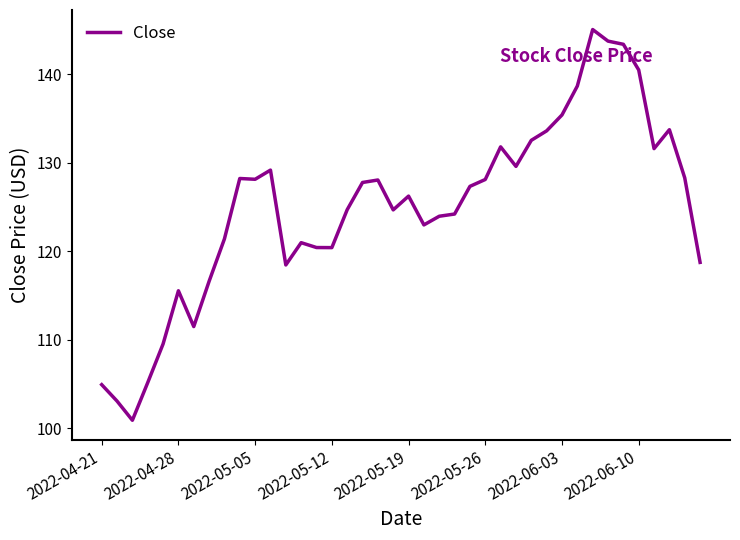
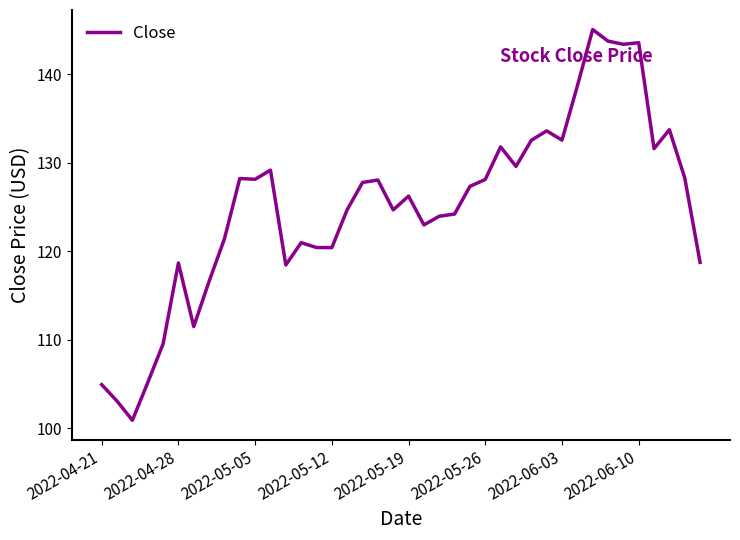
  {
    "2022-04-21": 105,
-   "2022-04-28": 116,
+   "2022-04-28": 119,
    "2022-05-05": 128,
    "2022-05-12": 120,
    "2022-05-19": 126,
    "2022-05-26": 128,
-   "2022-06-03": 135,
-   "2022-06-10": 141
+   "2022-06-03": 133,
+   "2022-06-10": 144
  }
